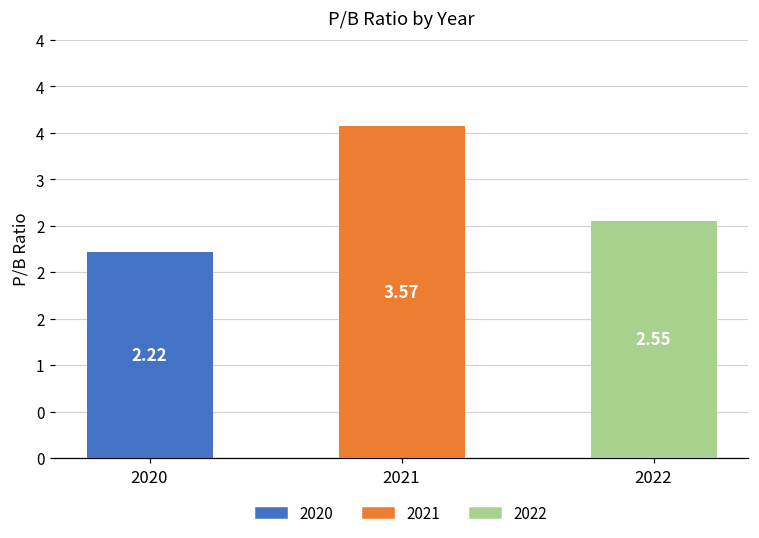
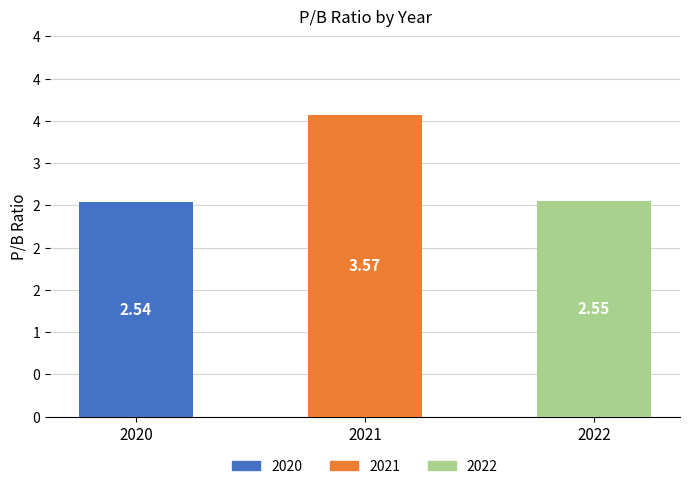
  {
-   "2020": 2.22,
+   "2020": 2.54,
    "2021": 3.57,
    "2022": 2.55
  }
